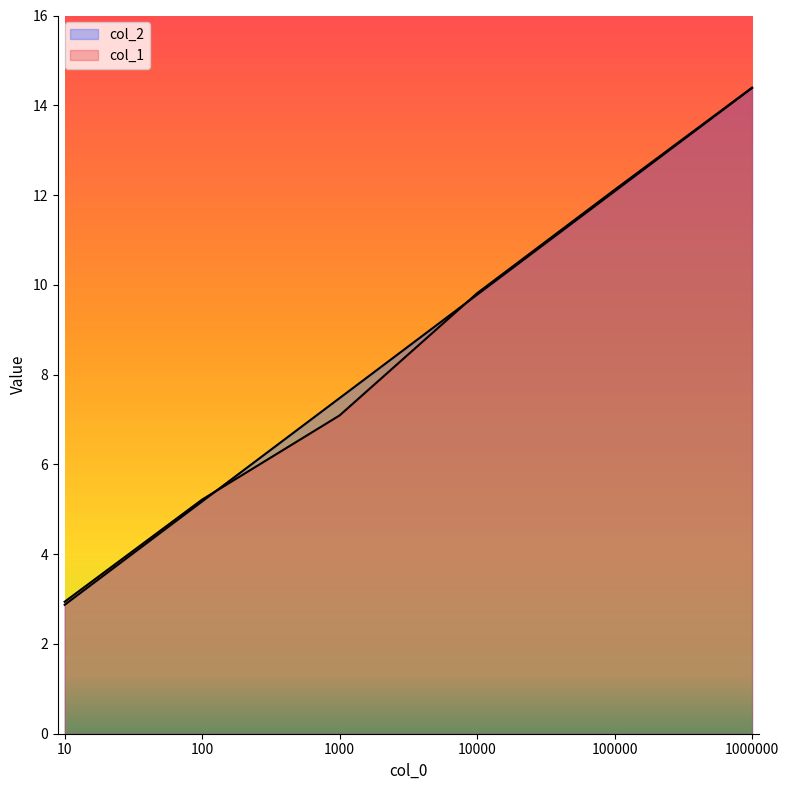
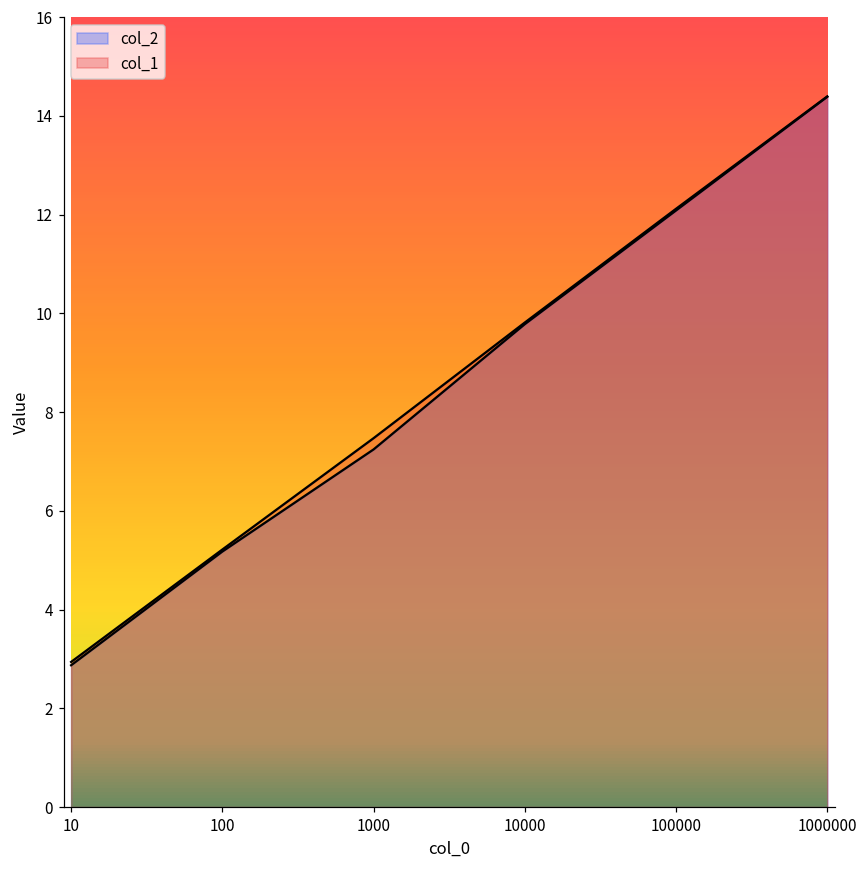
  {
    "col_2": {
      "10": 2.9,
-     "1000": 7.5
+     "1000": 7.2
    },
    "col_1": {
      "10": 2.9,
-     "1000": 7.1
+     "1000": 7.5
    }
  }
